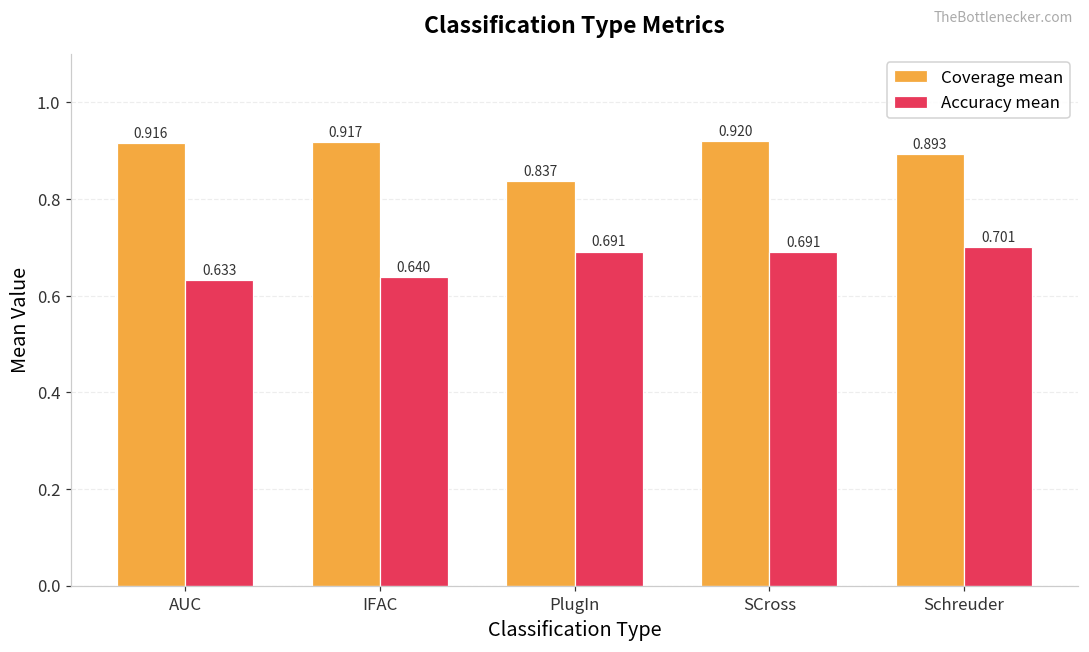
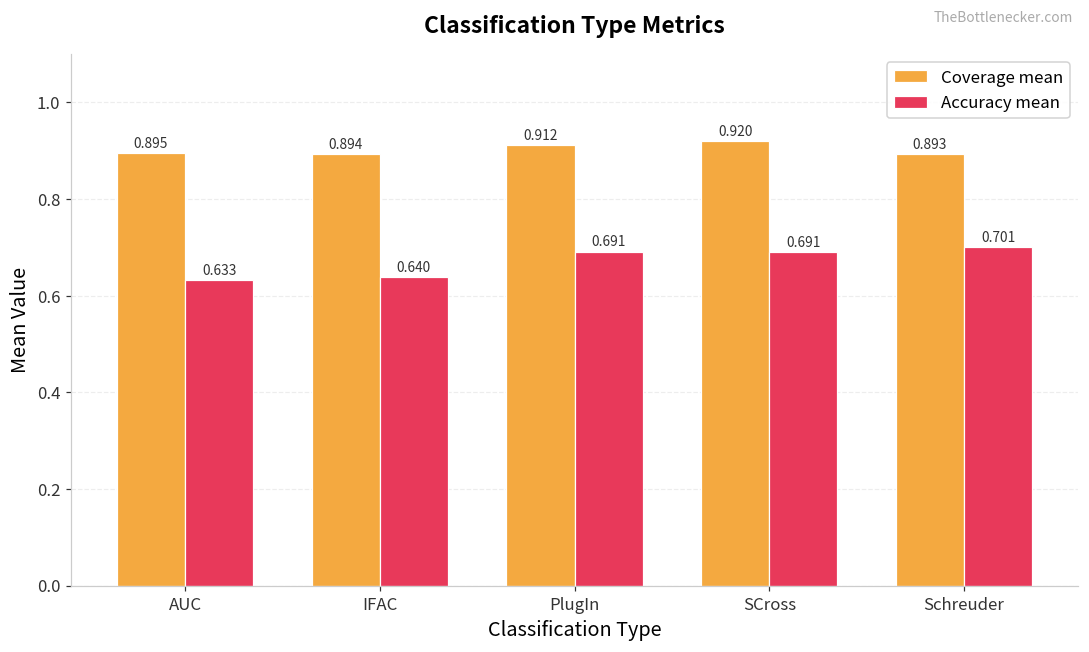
  {
    "Coverage mean": {
-     "AUC": 0.916,
-     "IFAC": 0.917,
-     "PlugIn": 0.837,
+     "AUC": 0.895,
+     "IFAC": 0.894,
+     "PlugIn": 0.912,
      "SCross": 0.920,
      "Schreuder": 0.893
    },
    "Accuracy mean": {
      "AUC": 0.633,
      "IFAC": 0.640,
      "PlugIn": 0.691,
      "SCross": 0.691,
      "Schreuder": 0.701
    }
  }
